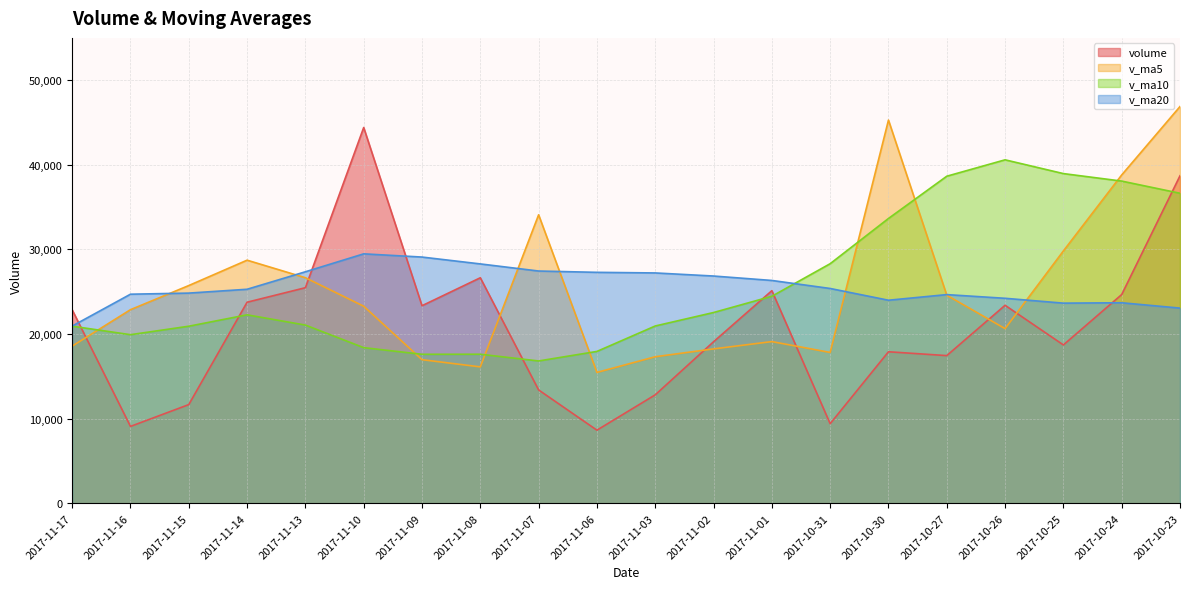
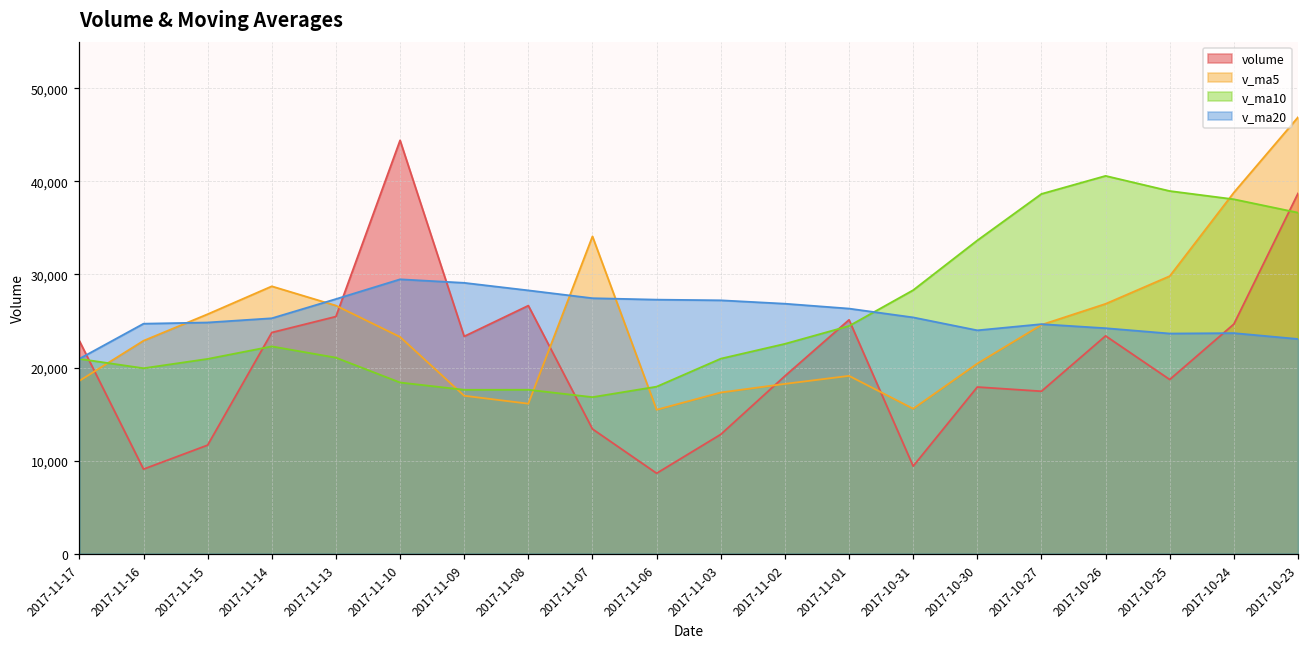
  {
    "volume": {
      "2017-11-17": "23,000",
      "2017-11-16": "9,000",
      "2017-11-15": "12,000",
      "2017-11-14": "24,000",
      "2017-11-13": "25,000",
      "2017-11-10": "44,000",
      "2017-11-09": "23,000",
      "2017-11-08": "27,000",
      "2017-11-07": "13,000",
      "2017-11-06": "9,000",
      "2017-11-03": "13,000",
      "2017-11-02": "19,000",
      "2017-11-01": "25,000",
      "2017-10-31": "9,000",
      "2017-10-30": "18,000",
      "2017-10-27": "17,000",
      "2017-10-26": "23,000",
      "2017-10-25": "19,000",
      "2017-10-24": "25,000",
      "2017-10-23": "39,000"
    },
    "v_ma5": {
      "2017-11-17": "19,000",
      "2017-11-16": "23,000",
      "2017-11-15": "26,000",
      "2017-11-14": "29,000",
      "2017-11-13": "27,000",
      "2017-11-10": "23,000",
      "2017-11-09": "17,000",
      "2017-11-08": "16,000",
      "2017-11-07": "34,000",
      "2017-11-06": "15,000",
      "2017-11-03": "17,000",
      "2017-11-02": "18,000",
      "2017-11-01": "19,000",
-     "2017-10-31": "18,000",
-     "2017-10-30": "45,000",
-     "2017-10-26": "21,000",
+     "2017-10-31": "16,000",
+     "2017-10-30": "20,000",
+     "2017-10-26": "27,000",
      "2017-10-25": "30,000",
      "2017-10-24": "39,000",
      "2017-10-23": "47,000"
    },
    "v_ma10": {
      "2017-11-16": "20,000",
      "2017-11-15": "21,000",
      "2017-11-14": "22,000",
      "2017-11-13": "21,000",
      "2017-11-10": "18,000",
      "2017-11-09": "18,000",
      "2017-11-08": "18,000",
      "2017-11-07": "17,000",
      "2017-11-06": "18,000",
      "2017-11-03": "21,000",
      "2017-11-02": "23,000",
      "2017-11-01": "24,000",
      "2017-10-31": "28,000",
      "2017-10-30": "34,000",
      "2017-10-27": "39,000",
      "2017-10-26": "41,000",
      "2017-10-25": "39,000",
      "2017-10-24": "38,000",
      "2017-10-23": "37,000"
    },
    "v_ma20": {
      "2017-11-16": "25,000",
      "2017-11-15": "25,000",
      "2017-11-14": "25,000",
      "2017-11-13": "27,000",
      "2017-11-10": "29,000",
      "2017-11-09": "29,000",
      "2017-11-08": "28,000",
      "2017-11-07": "27,000",
      "2017-11-06": "27,000",
      "2017-11-03": "27,000",
      "2017-11-02": "27,000",
      "2017-11-01": "26,000",
      "2017-10-31": "25,000",
      "2017-10-30": "24,000",
      "2017-10-26": "24,000",
      "2017-10-25": "24,000",
      "2017-10-24": "24,000",
      "2017-10-23": "23,000"
    }
  }
